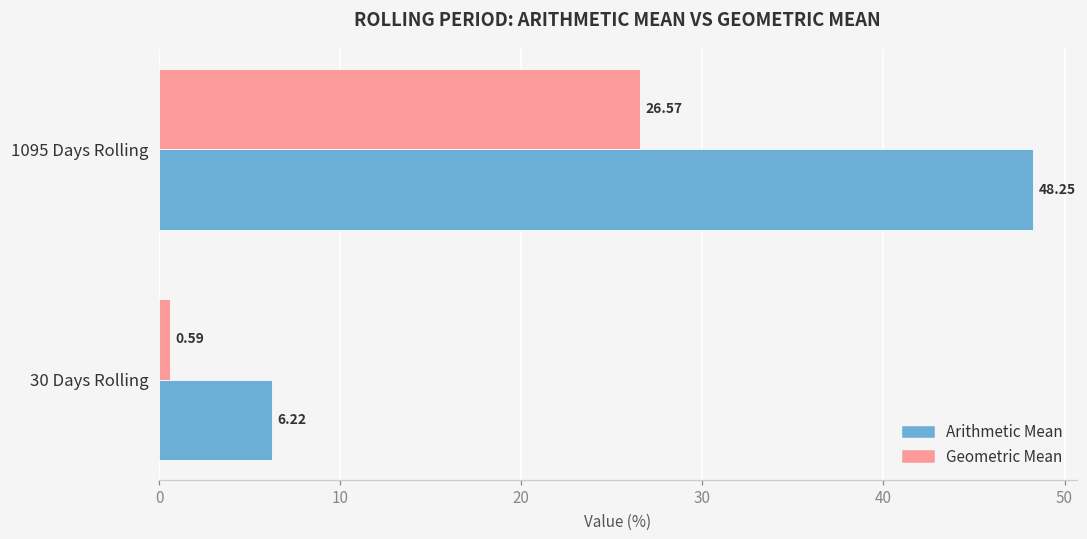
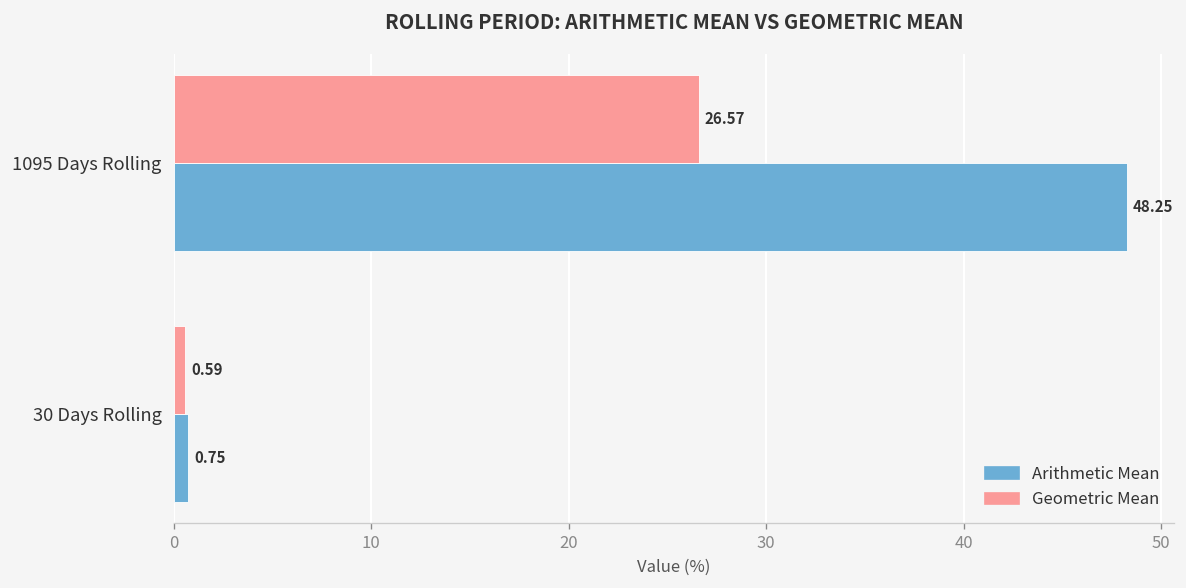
  {
    "Arithmetic Mean": {
      "1095 Days Rolling": 48.25,
-     "30 Days Rolling": 6.22
+     "30 Days Rolling": 0.75
    },
    "Geometric Mean": {
      "1095 Days Rolling": 26.57,
      "30 Days Rolling": 0.59
    }
  }
